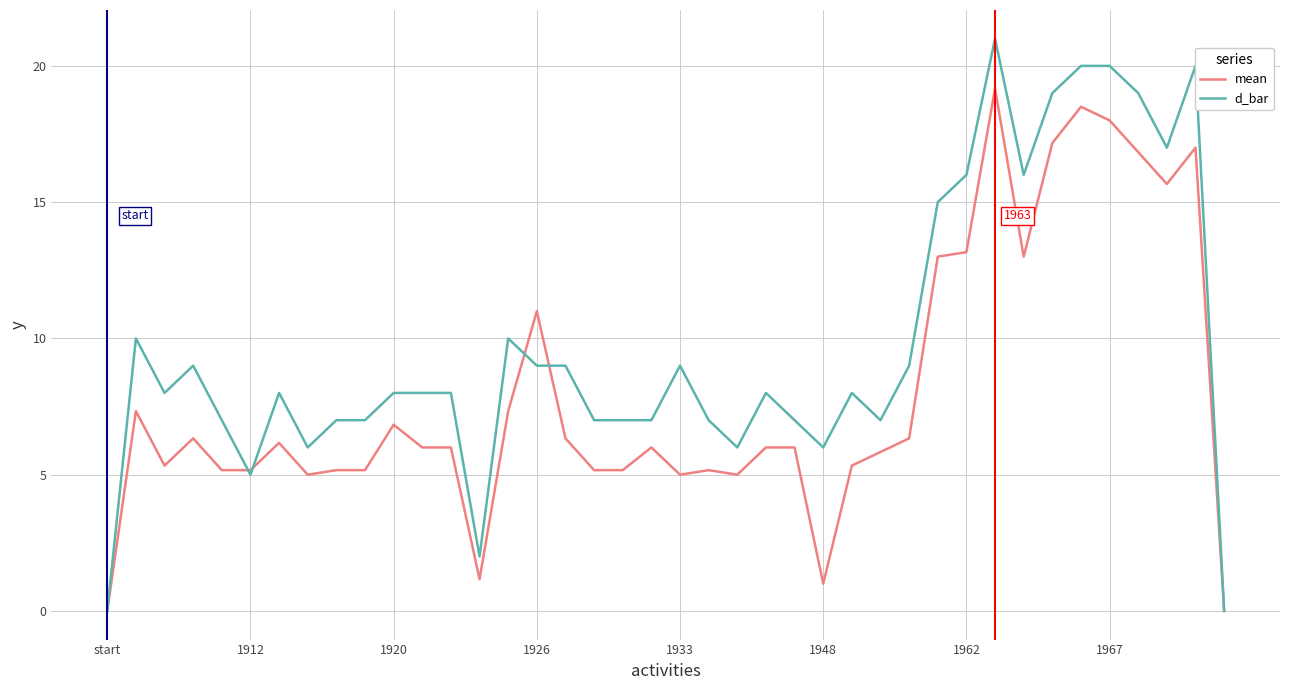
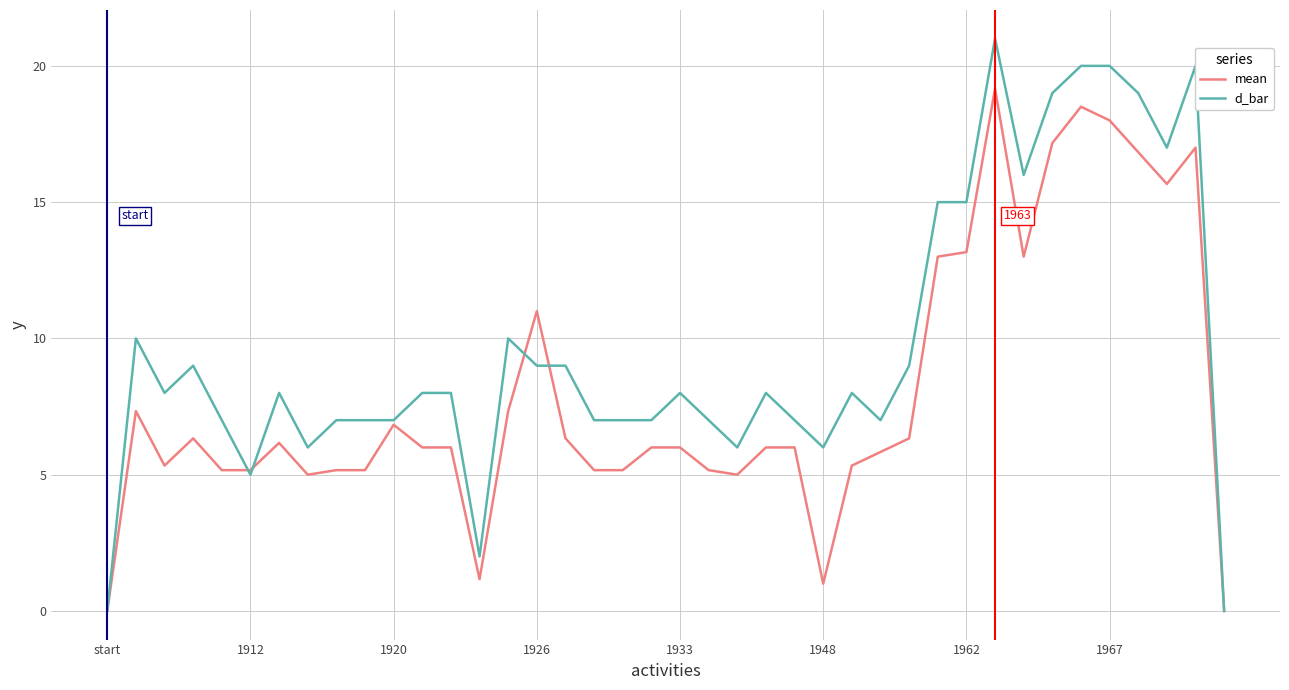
  {
    "mean": {
      "1912": 5.2,
      "1920": 6.8,
      "1926": 11,
-     "1933": 5,
+     "1933": 6,
      "1948": 1,
      "1962": 13.2,
      "1967": 18
    },
    "d_bar": {
      "1912": 5,
-     "1920": 8,
+     "1920": 7,
      "1926": 9,
-     "1933": 9,
+     "1933": 8,
      "1948": 6,
-     "1962": 16,
+     "1962": 15,
      "1967": 20
    }
  }
